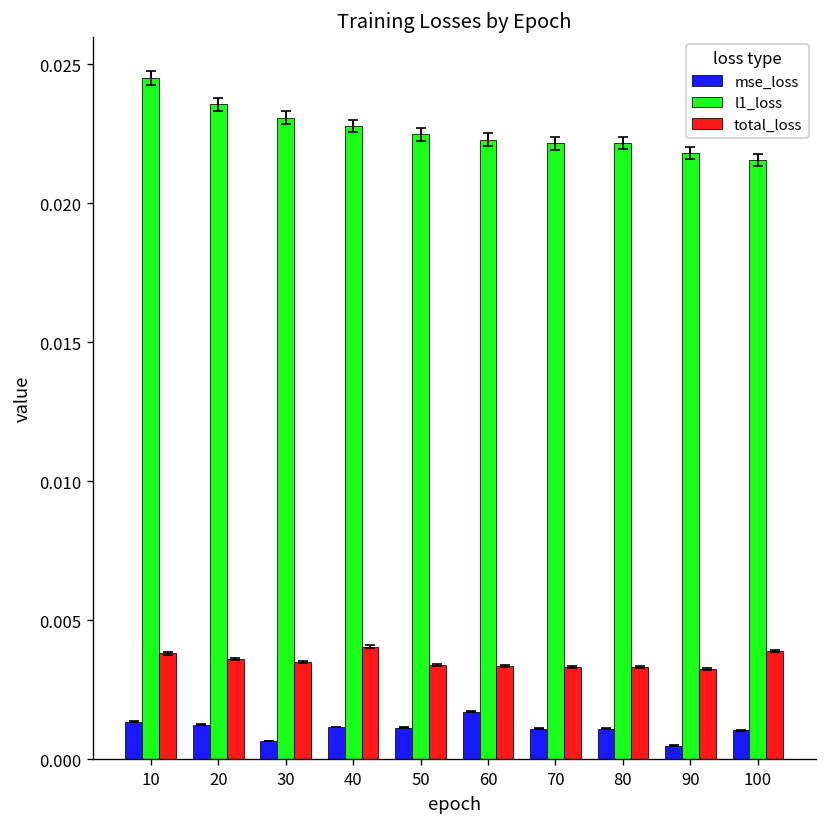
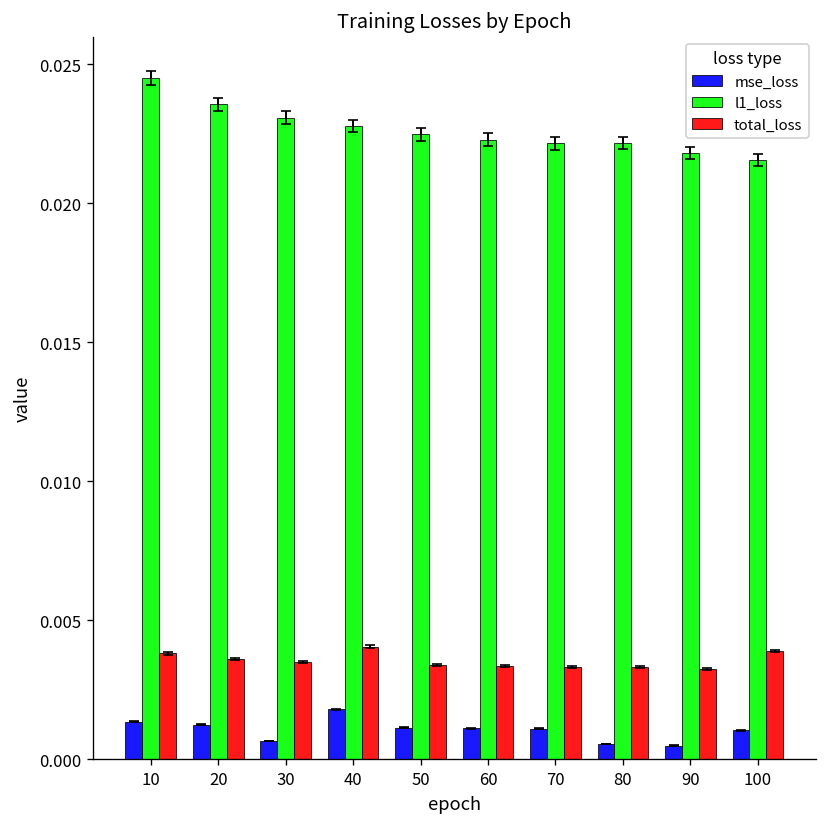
  {
    "mse_loss": {
      "10": 0.0014,
      "20": 0.0013,
      "30": 0.0007,
-     "40": 0.0012,
+     "40": 0.0018,
      "50": 0.0011,
-     "60": 0.0017,
+     "60": 0.0011,
      "70": 0.0011,
-     "80": 0.0011,
+     "80": 0.0006,
      "90": 0.0005,
      "100": 0.0010
    },
    "l1_loss": {
      "10": 0.0245,
      "20": 0.0236,
      "30": 0.0231,
      "40": 0.0228,
      "50": 0.0225,
      "60": 0.0223,
      "70": 0.0222,
      "80": 0.0222,
      "90": 0.0218,
      "100": 0.0216
    },
    "total_loss": {
      "10": 0.0038,
      "20": 0.0036,
      "30": 0.0035,
      "40": 0.0041,
      "50": 0.0034,
      "60": 0.0034,
      "70": 0.0033,
      "80": 0.0033,
      "90": 0.0032,
      "100": 0.0039
    }
  }
